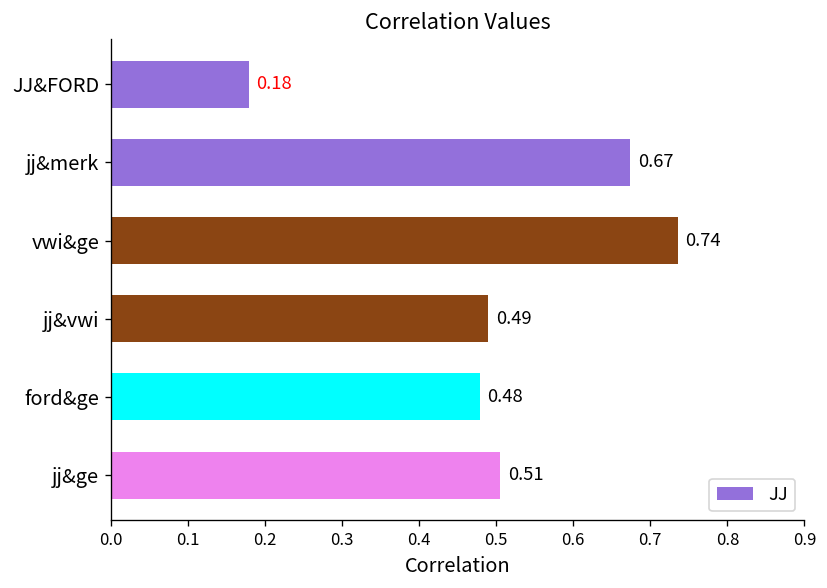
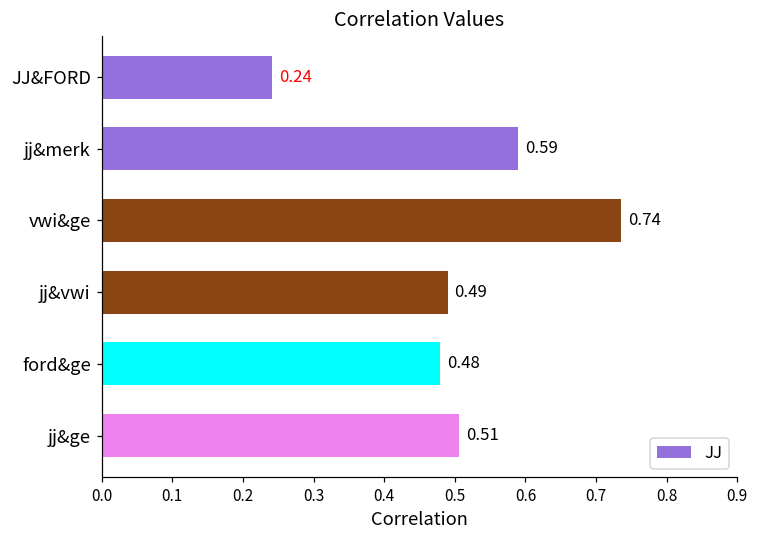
  {
-   "JJ&FORD": 0.18,
-   "jj&merk": 0.67,
+   "JJ&FORD": 0.24,
+   "jj&merk": 0.59,
    "vwi&ge": 0.74,
    "jj&vwi": 0.49,
    "ford&ge": 0.48,
    "jj&ge": 0.51
  }
